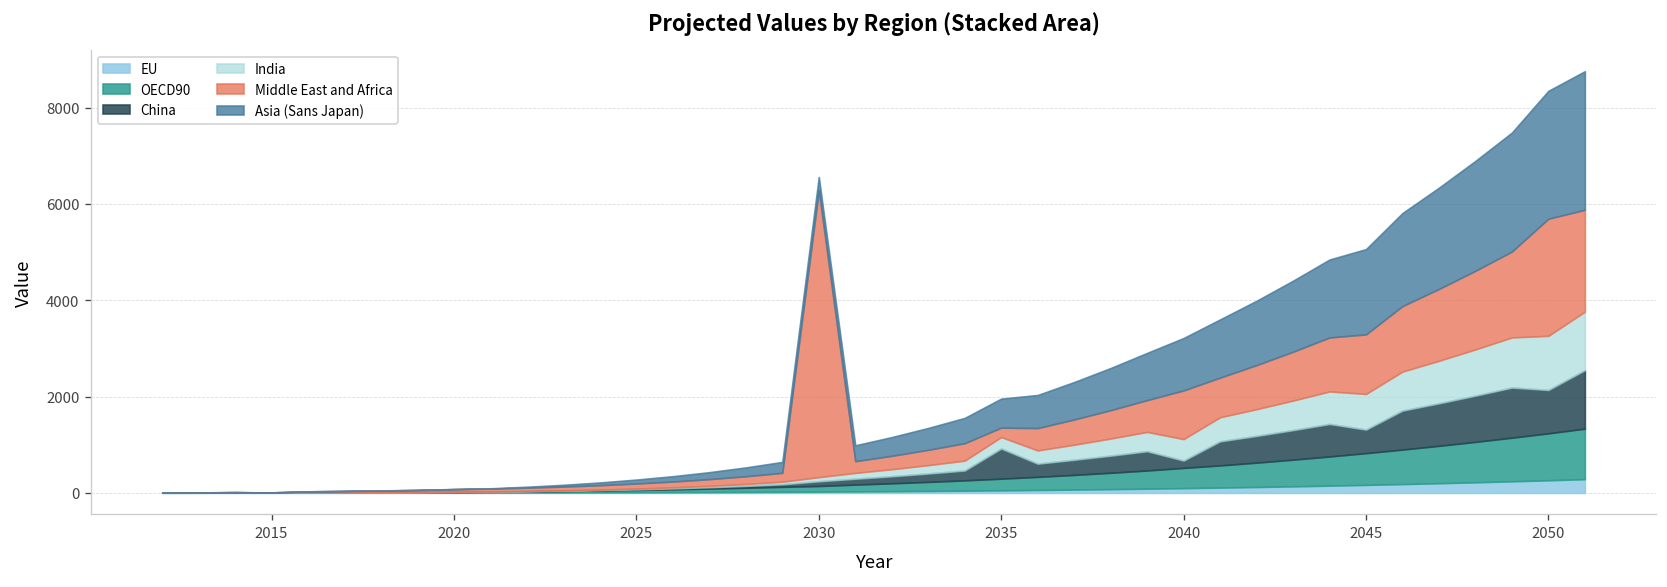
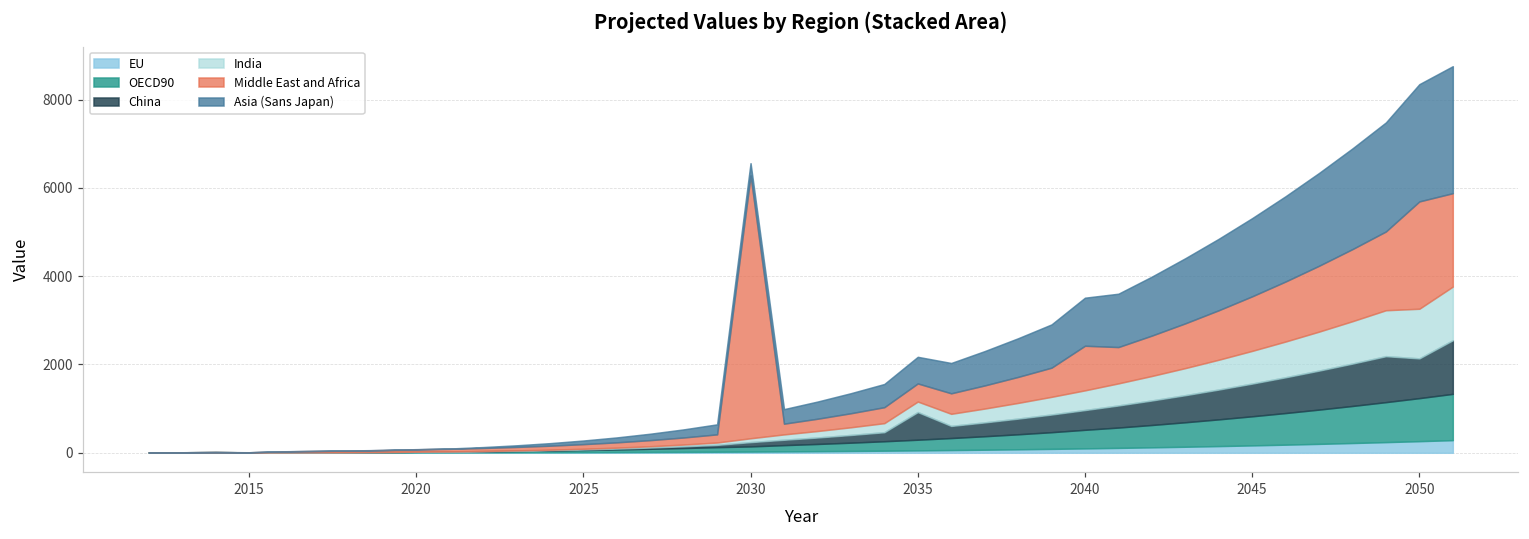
  {
    "China": {
      "2030": 100,
      "2035": 600,
-     "2040": 200,
-     "2045": 500,
+     "2040": 400,
+     "2045": 700,
      "2050": 900
    },
    "Middle East and Africa": {
      "2025": 100,
      "2030": 6000,
-     "2035": 200,
+     "2035": 400,
      "2040": 1000,
      "2045": 1200,
      "2050": 2400
    }
  }
